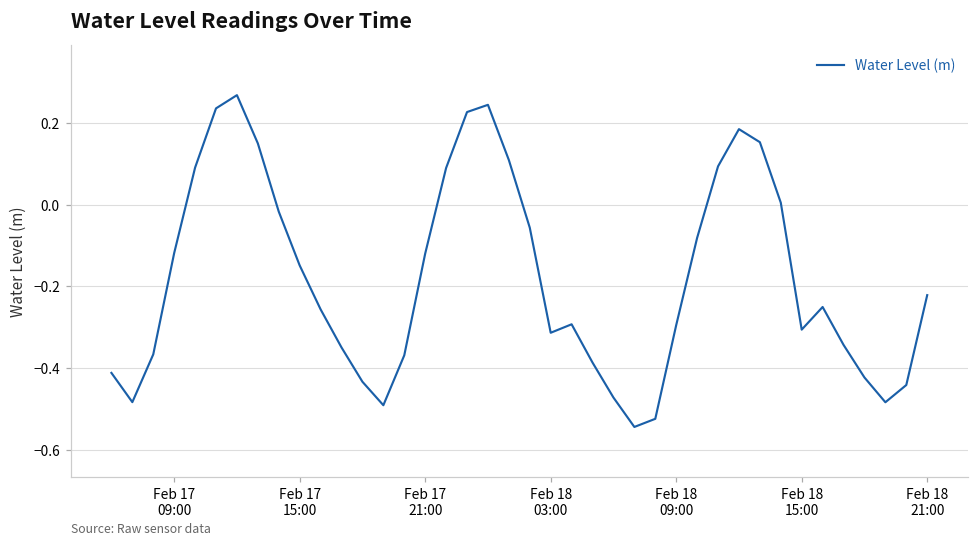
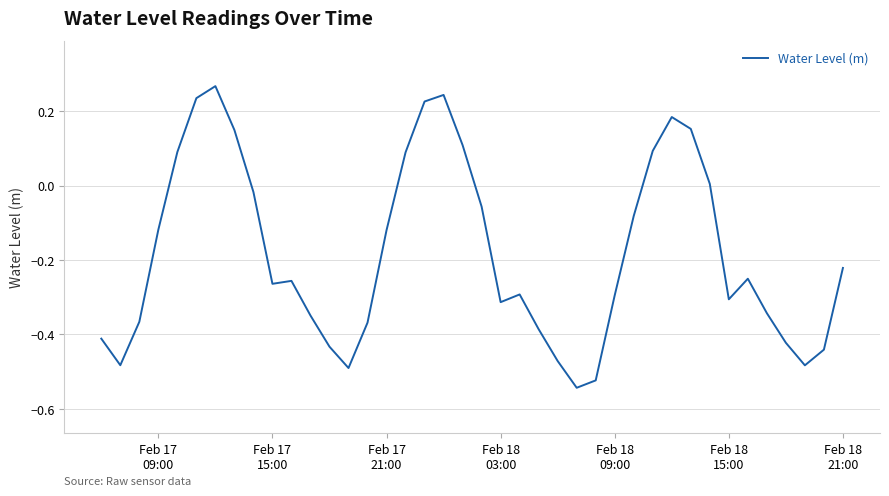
  {
    "Feb 17 09:00": -0.12,
-   "Feb 17 15:00": -0.15,
+   "Feb 17 15:00": -0.26,
    "Feb 17 21:00": -0.12,
    "Feb 18 03:00": -0.31,
    "Feb 18 09:00": -0.29,
    "Feb 18 15:00": -0.31,
    "Feb 18 21:00": -0.22
  }
